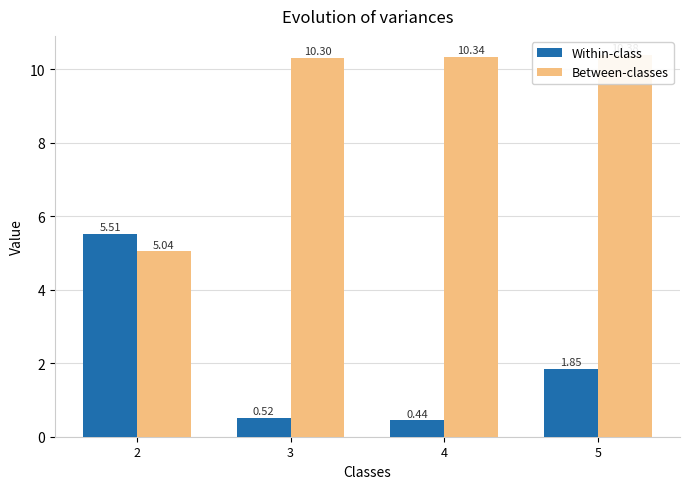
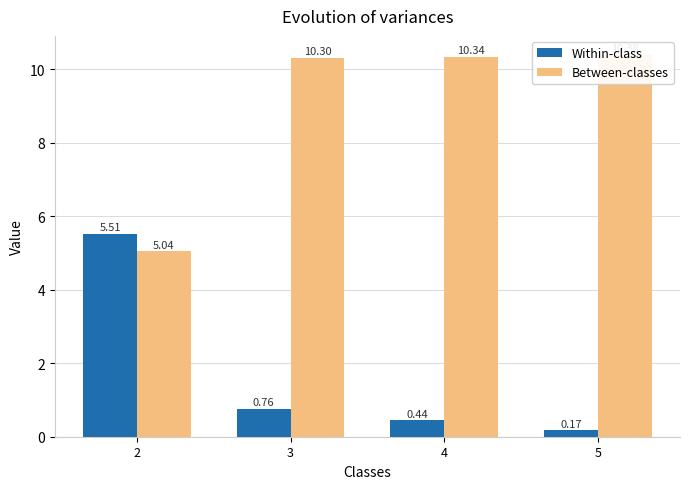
  {
    "Within-class": {
      "2": 5.51,
-     "3": 0.52,
+     "3": 0.76,
      "4": 0.44,
-     "5": 1.85
+     "5": 0.17
    },
    "Between-classes": {
      "2": 5.04,
      "3": 10.30,
      "4": 10.34
    }
  }
